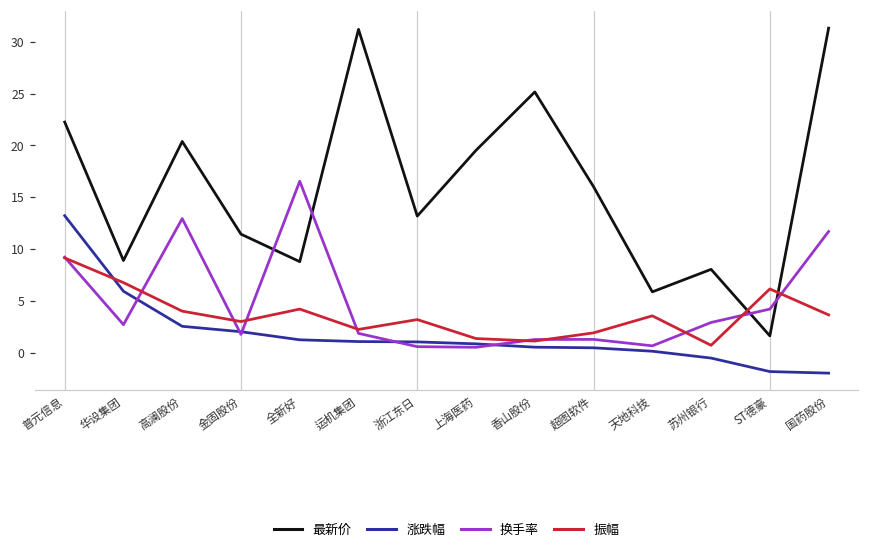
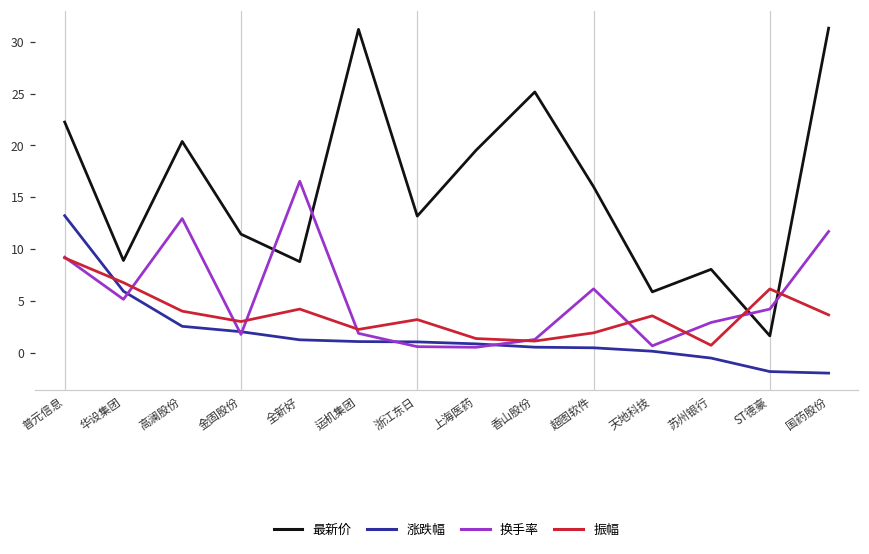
  {
    "最新价": {
      "普元信息": 22,
      "华设集团": 9,
      "高澜股份": 20,
      "金固股份": 11,
      "全新好": 9,
      "运机集团": 31,
      "浙江东日": 13,
      "上海医药": 20,
      "香山股份": 25,
      "超图软件": 16,
      "天地科技": 6,
      "苏州银行": 8,
      "ST德豪": 2,
      "国药股份": 31
    },
    "涨跌幅": {
      "普元信息": 13,
      "华设集团": 6,
      "高澜股份": 3,
      "全新好": 1,
      "运机集团": 1,
      "浙江东日": 1,
      "上海医药": 1,
      "香山股份": 1,
      "超图软件": 1,
      "天地科技": 0,
      "苏州银行": 0,
      "ST德豪": -2,
      "国药股份": -2
    },
    "换手率": {
-     "华设集团": 3,
+     "华设集团": 5,
      "高澜股份": 13,
      "全新好": 17,
      "运机集团": 2,
      "浙江东日": 1,
      "上海医药": 1,
-     "超图软件": 1,
+     "超图软件": 6,
      "天地科技": 1,
      "苏州银行": 3,
      "ST德豪": 4,
      "国药股份": 12
    },
    "振幅": {
      "华设集团": 7,
      "高澜股份": 4,
      "金固股份": 3,
      "全新好": 4,
      "运机集团": 2,
      "浙江东日": 3,
      "上海医药": 1,
      "超图软件": 2,
      "天地科技": 4,
      "苏州银行": 1,
      "ST德豪": 6,
      "国药股份": 4
    }
  }
